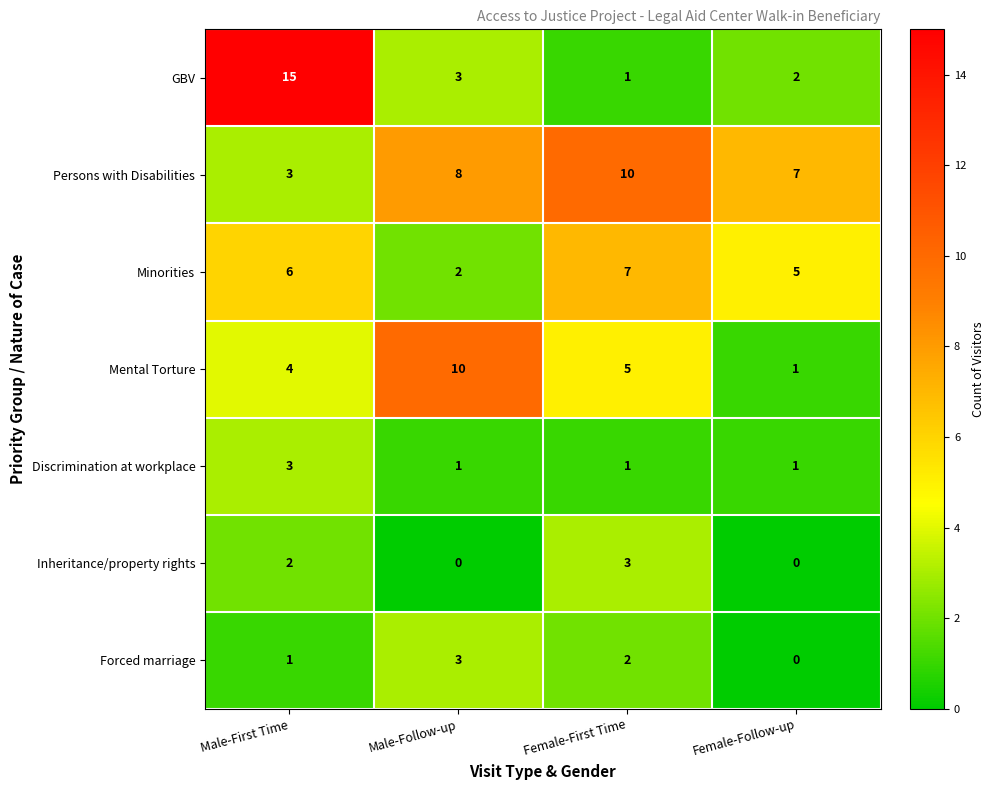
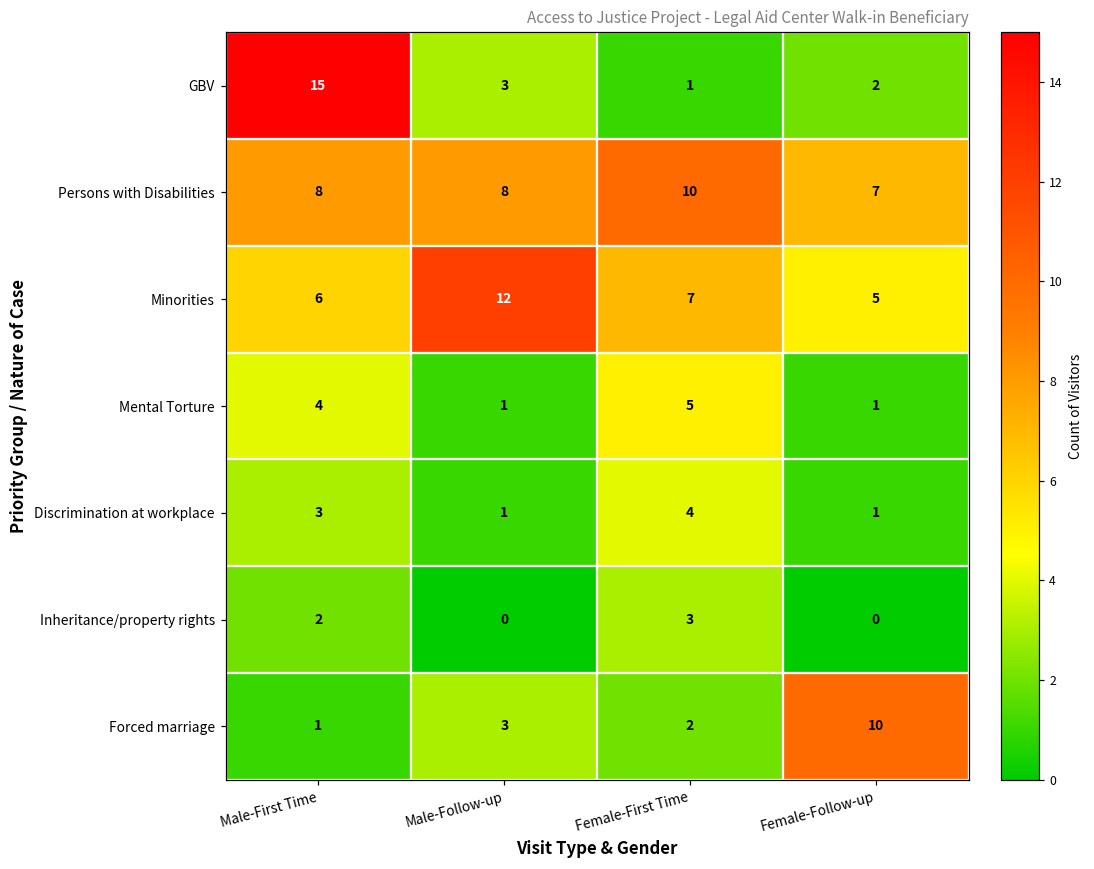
  {
    "GBV": {
      "Male-First Time": 15,
      "Male-Follow-up": 3,
      "Female-First Time": 1,
      "Female-Follow-up": 2
    },
    "Persons with Disabilities": {
-     "Male-First Time": 3,
+     "Male-First Time": 8,
      "Male-Follow-up": 8,
      "Female-First Time": 10,
      "Female-Follow-up": 7
    },
    "Minorities": {
      "Male-First Time": 6,
-     "Male-Follow-up": 2,
+     "Male-Follow-up": 12,
      "Female-First Time": 7,
      "Female-Follow-up": 5
    },
    "Mental Torture": {
      "Male-First Time": 4,
-     "Male-Follow-up": 10,
+     "Male-Follow-up": 1,
      "Female-First Time": 5,
      "Female-Follow-up": 1
    },
    "Discrimination at workplace": {
      "Male-First Time": 3,
      "Male-Follow-up": 1,
-     "Female-First Time": 1,
+     "Female-First Time": 4,
      "Female-Follow-up": 1
    },
    "Inheritance/property rights": {
      "Male-First Time": 2,
      "Male-Follow-up": 0,
      "Female-First Time": 3,
      "Female-Follow-up": 0
    },
    "Forced marriage": {
      "Male-First Time": 1,
      "Male-Follow-up": 3,
      "Female-First Time": 2,
-     "Female-Follow-up": 0
+     "Female-Follow-up": 10
    }
  }
